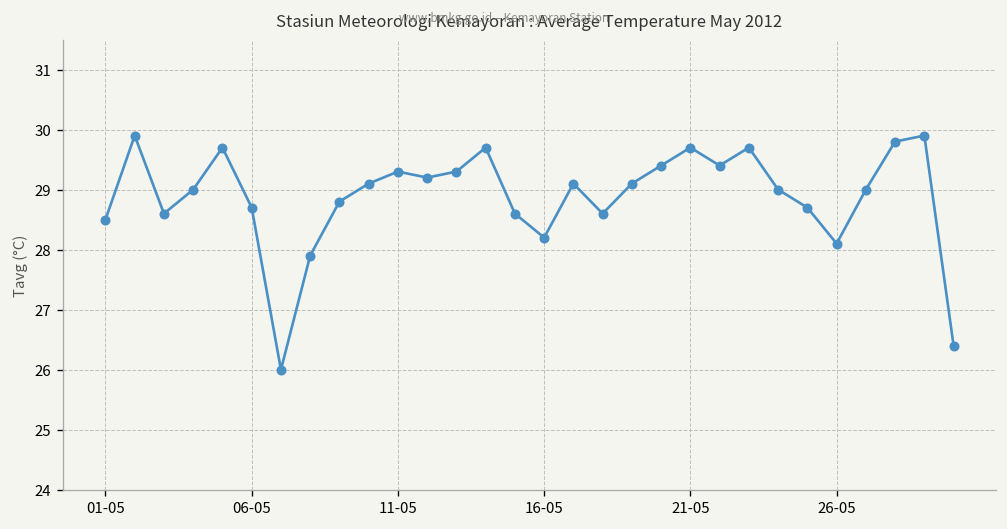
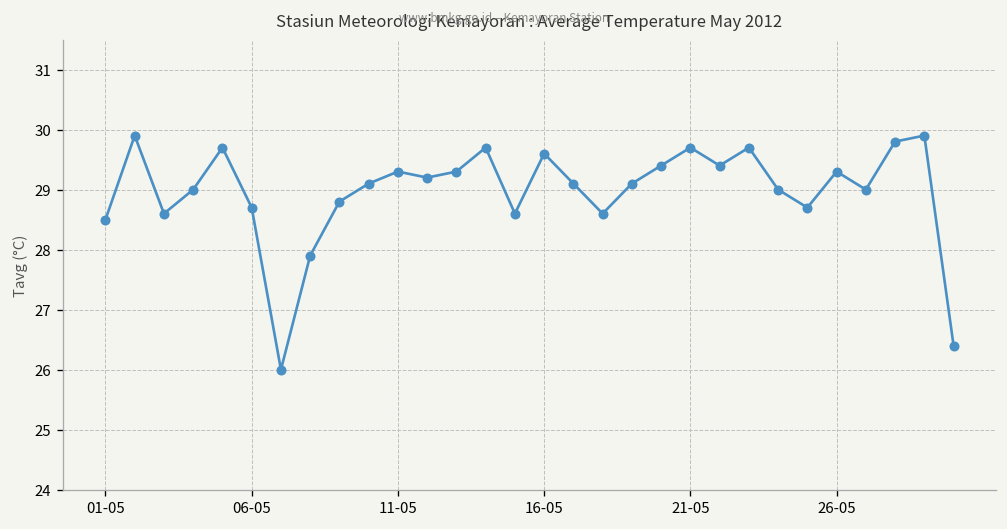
  {
    "01-05": 28.5,
    "06-05": 28.7,
    "11-05": 29.3,
-   "16-05": 28.2,
+   "16-05": 29.6,
    "21-05": 29.7,
-   "26-05": 28.1
+   "26-05": 29.3
  }
